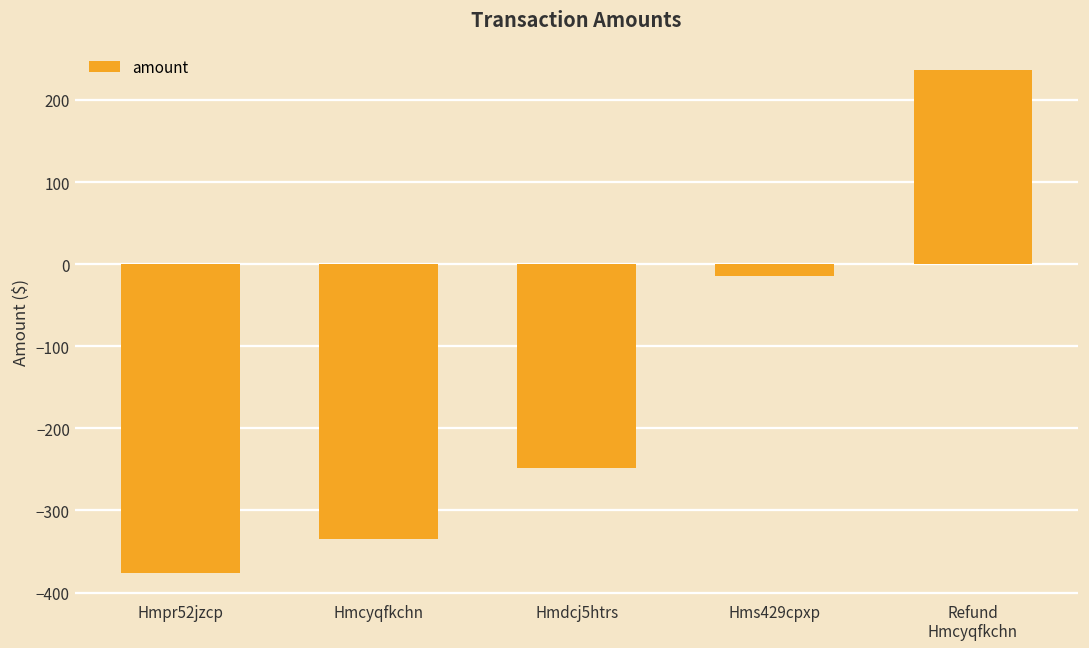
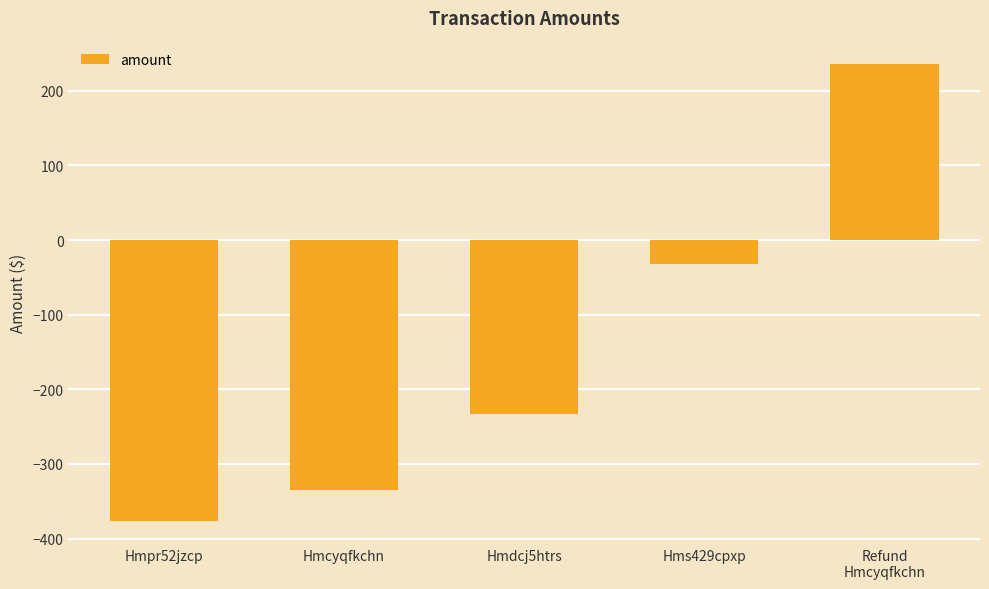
  {
    "Hmpr52jzcp": -380,
    "Hmcyqfkchn": -340,
-   "Hmdcj5htrs": -250,
-   "Hms429cpxp": -10,
+   "Hmdcj5htrs": -230,
+   "Hms429cpxp": -30,
    "Refund Hmcyqfkchn": 240
  }
